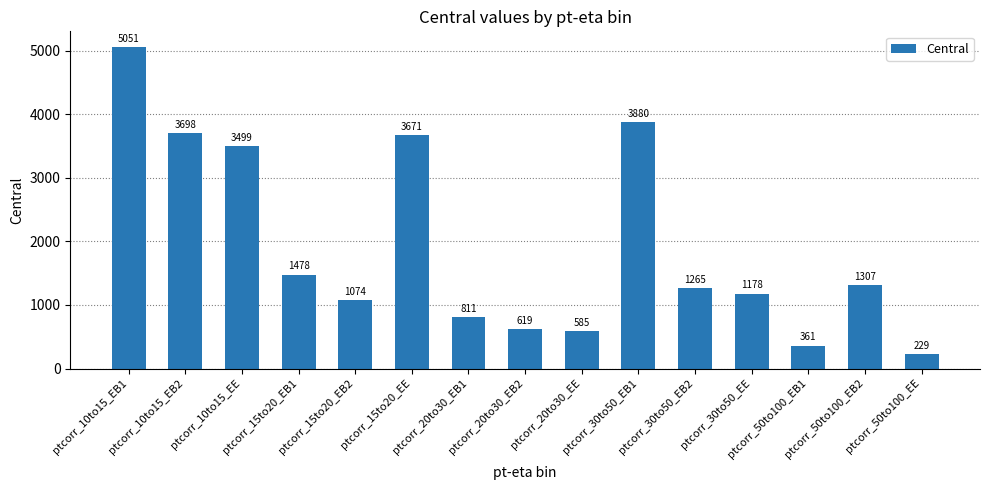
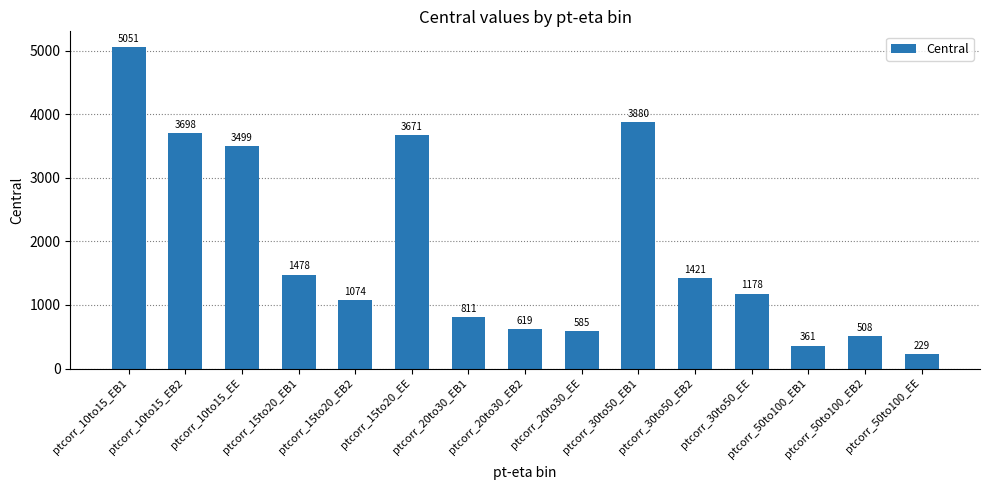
  {
    "ptcorr_10to15_EB1": 5051,
    "ptcorr_10to15_EB2": 3698,
    "ptcorr_10to15_EE": 3499,
    "ptcorr_15to20_EB1": 1478,
    "ptcorr_15to20_EB2": 1074,
    "ptcorr_15to20_EE": 3671,
    "ptcorr_20to30_EB1": 811,
    "ptcorr_20to30_EB2": 619,
    "ptcorr_20to30_EE": 585,
    "ptcorr_30to50_EB1": 3880,
-   "ptcorr_30to50_EB2": 1265,
+   "ptcorr_30to50_EB2": 1421,
    "ptcorr_30to50_EE": 1178,
    "ptcorr_50to100_EB1": 361,
-   "ptcorr_50to100_EB2": 1307,
+   "ptcorr_50to100_EB2": 508,
    "ptcorr_50to100_EE": 229
  }
